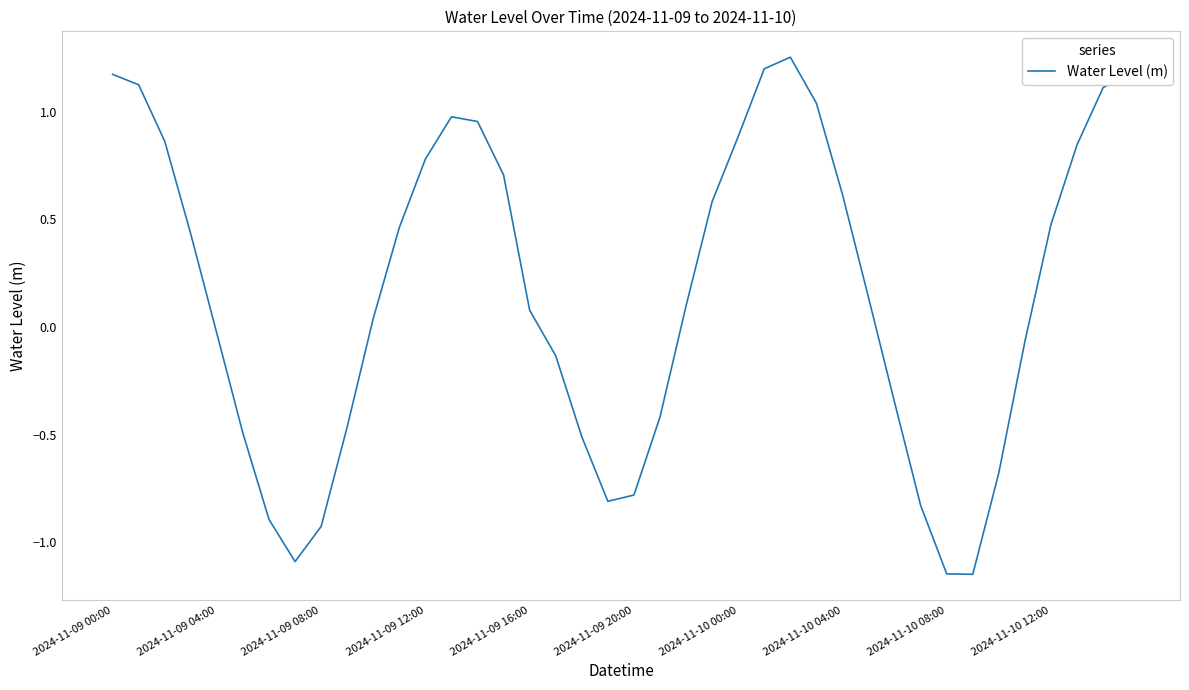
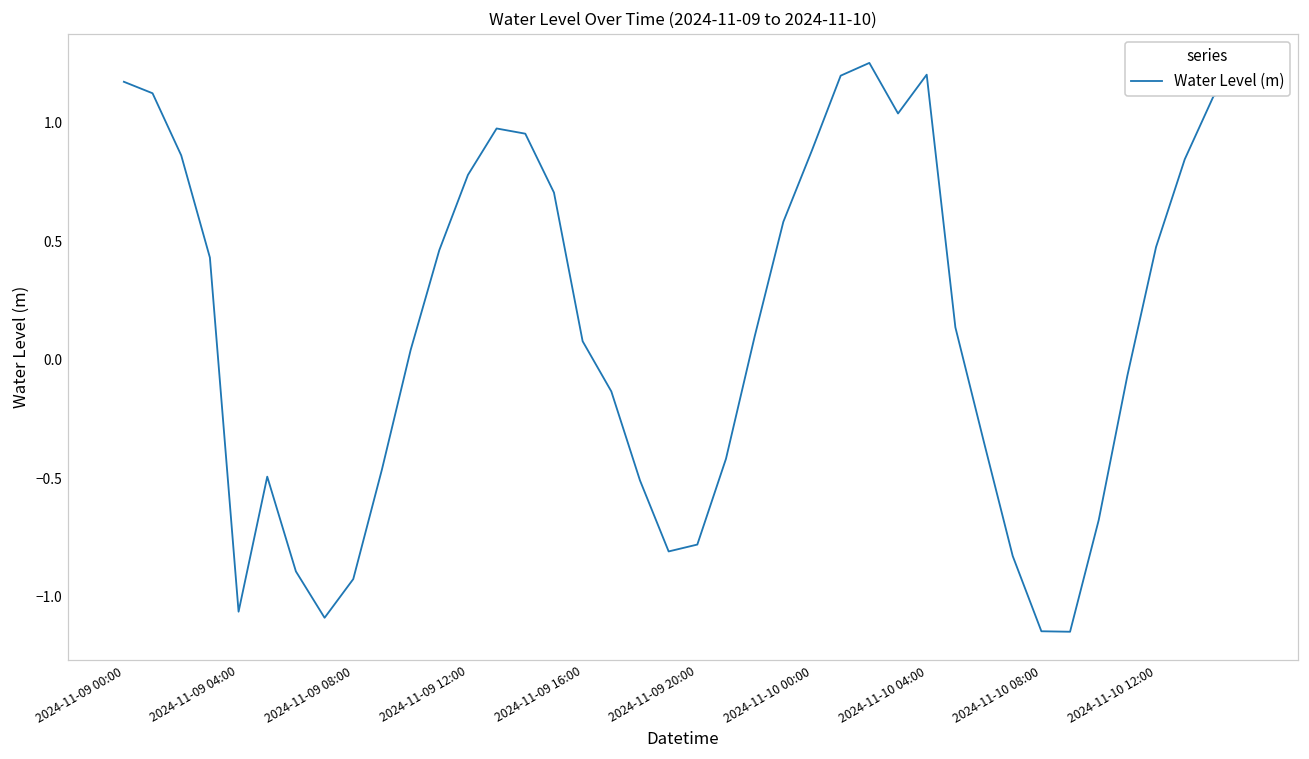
  {
    "2024-11-09 00:00": 1.17,
-   "2024-11-09 04:00": -0.03,
+   "2024-11-09 04:00": -1.06,
    "2024-11-09 08:00": -0.93,
    "2024-11-09 12:00": 0.78,
    "2024-11-09 16:00": 0.08,
    "2024-11-09 20:00": -0.78,
    "2024-11-10 00:00": 0.88,
-   "2024-11-10 04:00": 0.62,
+   "2024-11-10 04:00": 1.20,
    "2024-11-10 08:00": -1.15,
    "2024-11-10 12:00": 0.48
  }
